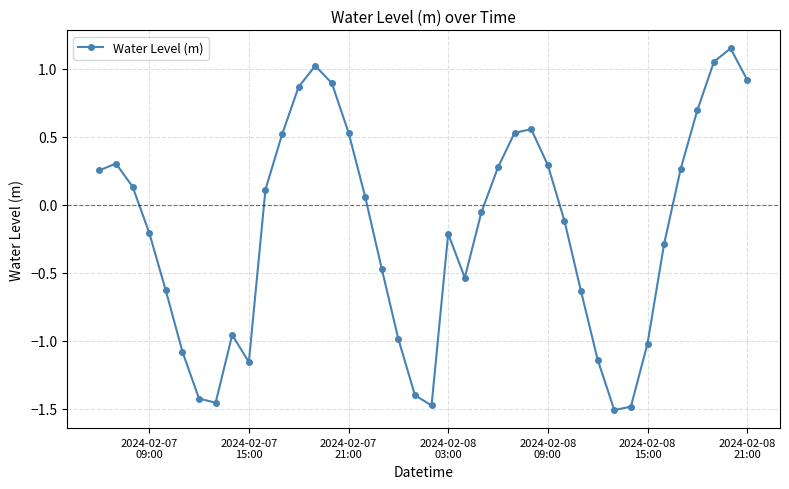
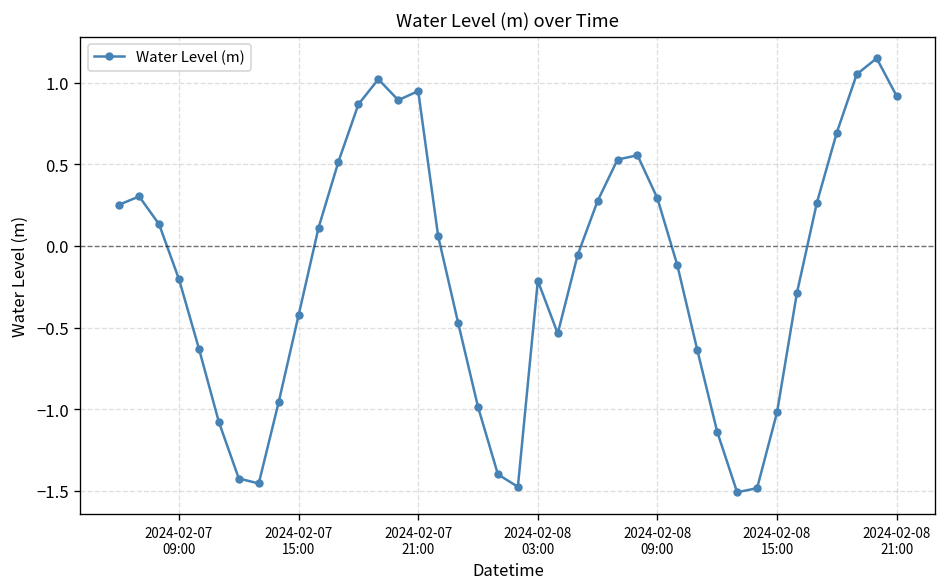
  {
    "2024-02-07 09:00": -0.20,
-   "2024-02-07 15:00": -1.16,
-   "2024-02-07 21:00": 0.53,
+   "2024-02-07 15:00": -0.42,
+   "2024-02-07 21:00": 0.95,
    "2024-02-08 03:00": -0.21,
    "2024-02-08 09:00": 0.29,
    "2024-02-08 15:00": -1.02,
    "2024-02-08 21:00": 0.92
  }
